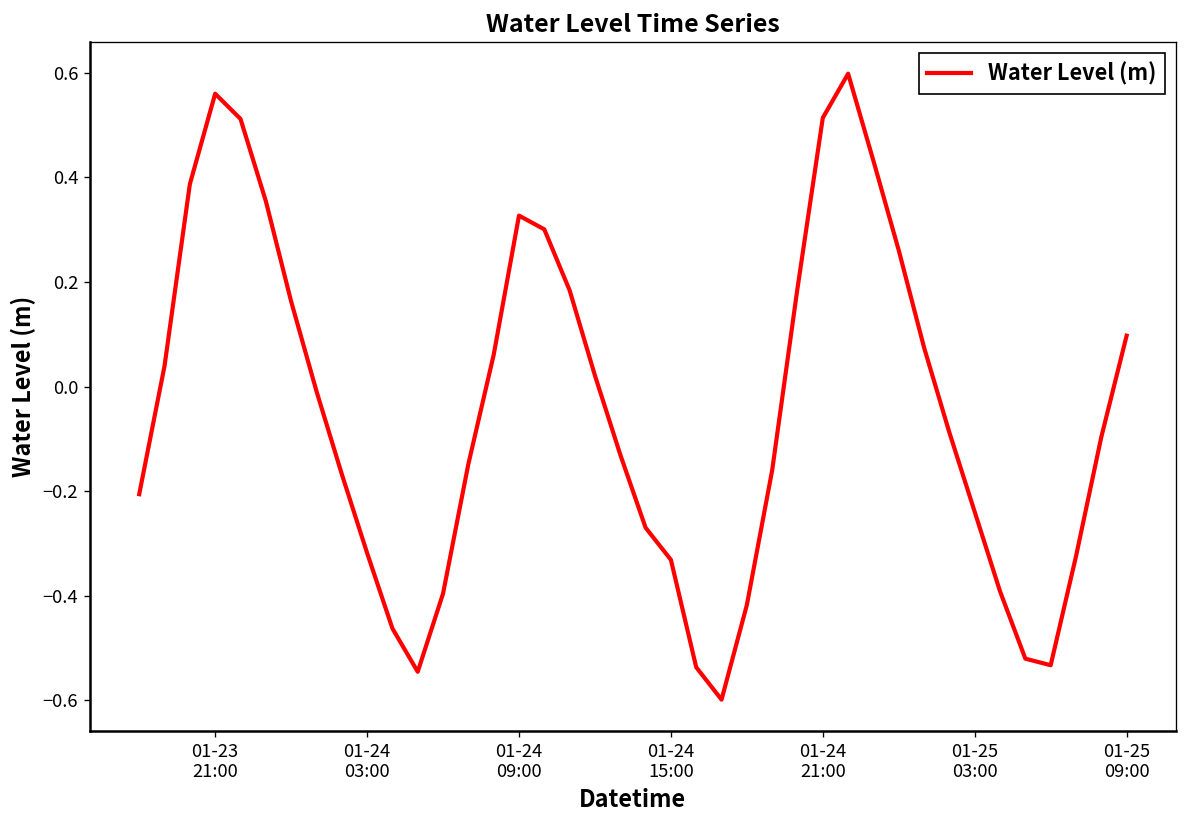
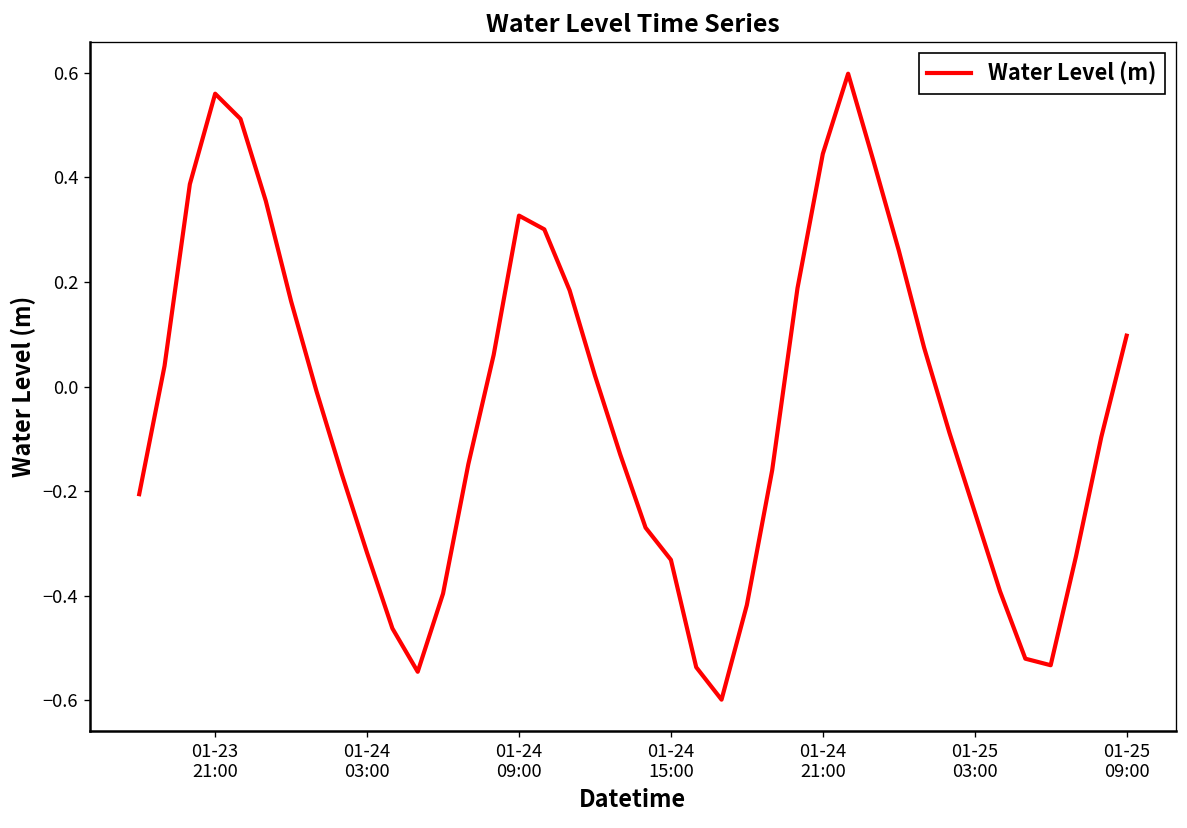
  {
    "01-23 21:00": 0.56,
    "01-24 03:00": -0.32,
    "01-24 09:00": 0.33,
    "01-24 15:00": -0.33,
-   "01-24 21:00": 0.51,
+   "01-24 21:00": 0.44,
    "01-25 03:00": -0.24,
    "01-25 09:00": 0.10
  }
